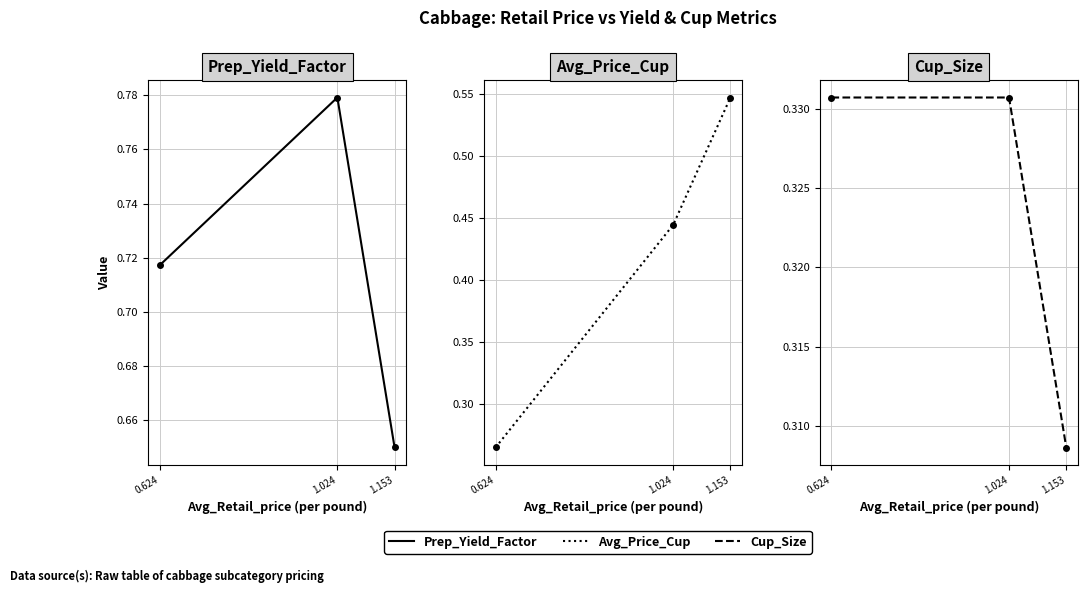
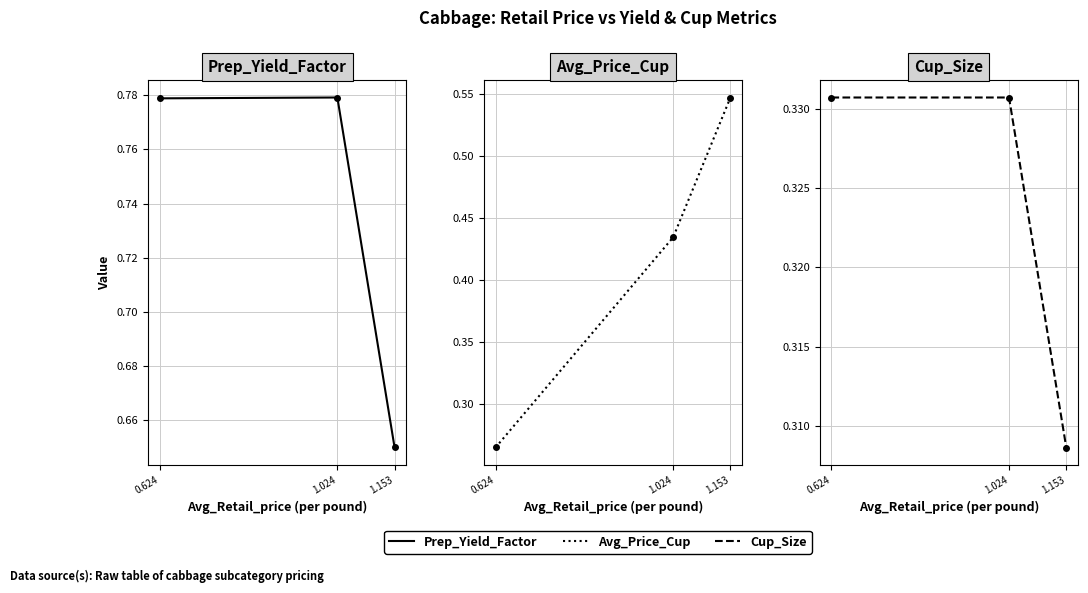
  {
    "Prep_Yield_Factor": {
-     "0.624": 0.717,
+     "0.624": 0.779,
      "1.024": 0.779,
      "1.153": 0.650
    },
    "Avg_Price_Cup": {
      "0.624": 0.265,
-     "1.024": 0.445,
+     "1.024": 0.435,
      "1.153": 0.548
    },
    "Cup_Size": {
      "0.624": 0.3307,
      "1.024": 0.3307,
      "1.153": 0.3086
    }
  }
